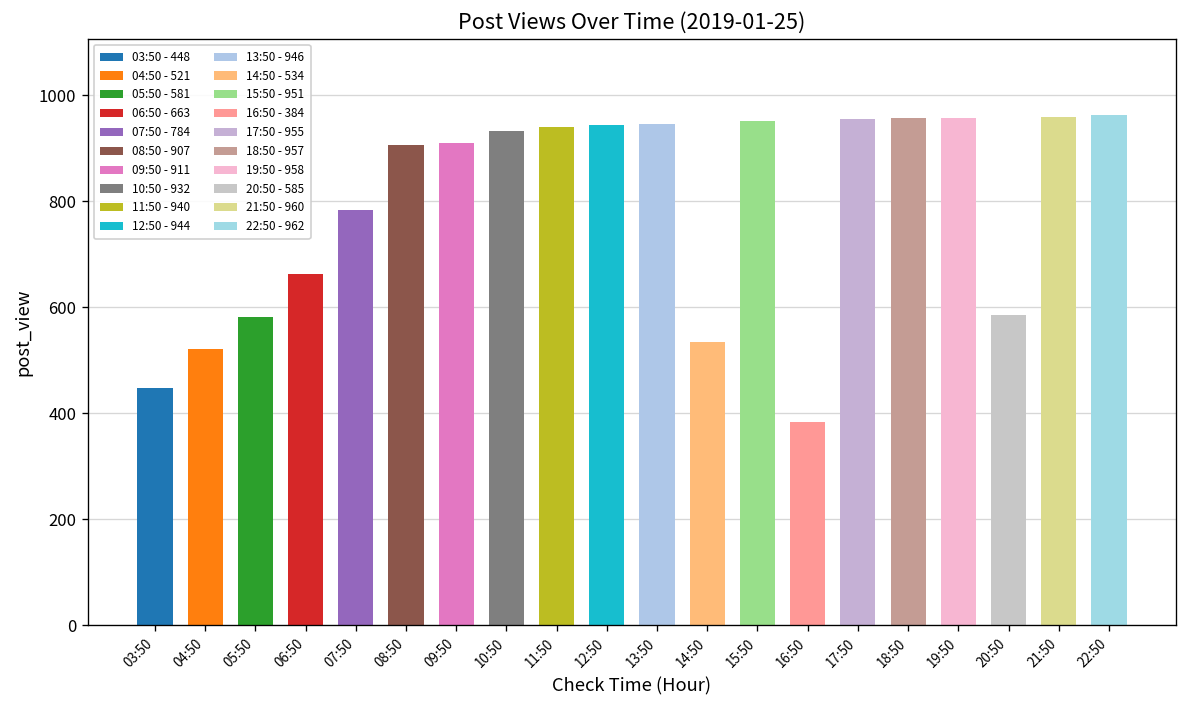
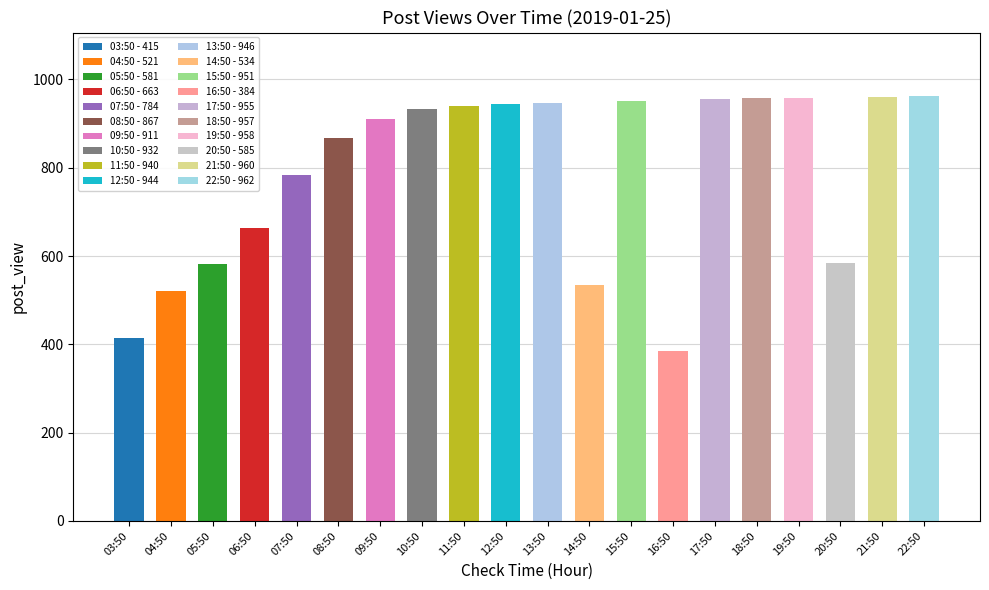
  {
-   "03:50": 450,
+   "03:50": 420,
    "04:50": 520,
    "05:50": 580,
    "06:50": 660,
    "07:50": 780,
-   "08:50": 910,
+   "08:50": 870,
    "09:50": 910,
    "10:50": 930,
    "11:50": 940,
    "12:50": 940,
    "13:50": 950,
    "14:50": 530,
    "15:50": 950,
    "16:50": 380,
    "17:50": 960,
    "18:50": 960,
    "19:50": 960,
    "20:50": 590,
    "21:50": 960,
    "22:50": 960
  }
